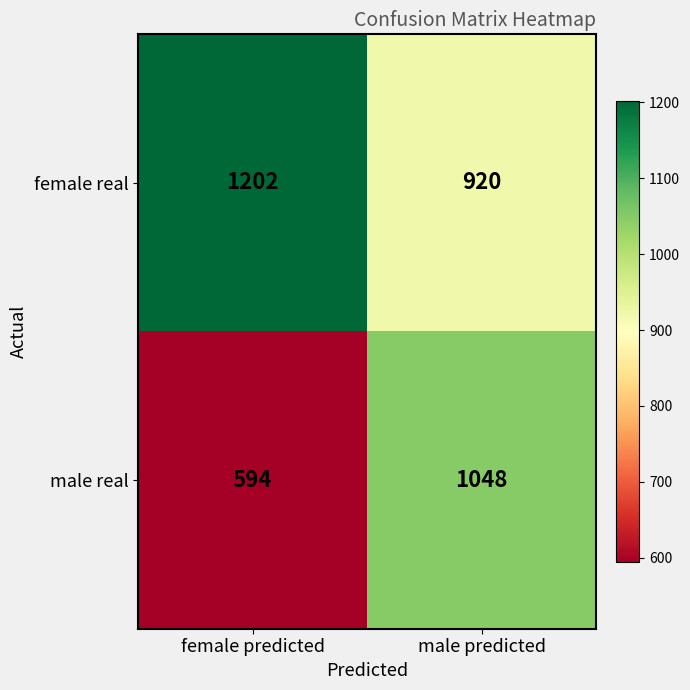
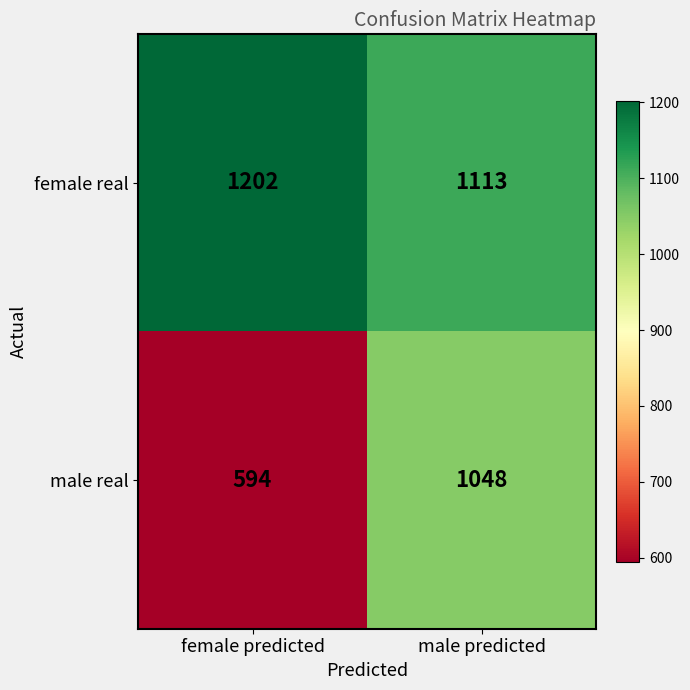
  {
    "female real": {
      "female predicted": 1202,
-     "male predicted": 920
+     "male predicted": 1113
    },
    "male real": {
      "female predicted": 594,
      "male predicted": 1048
    }
  }
